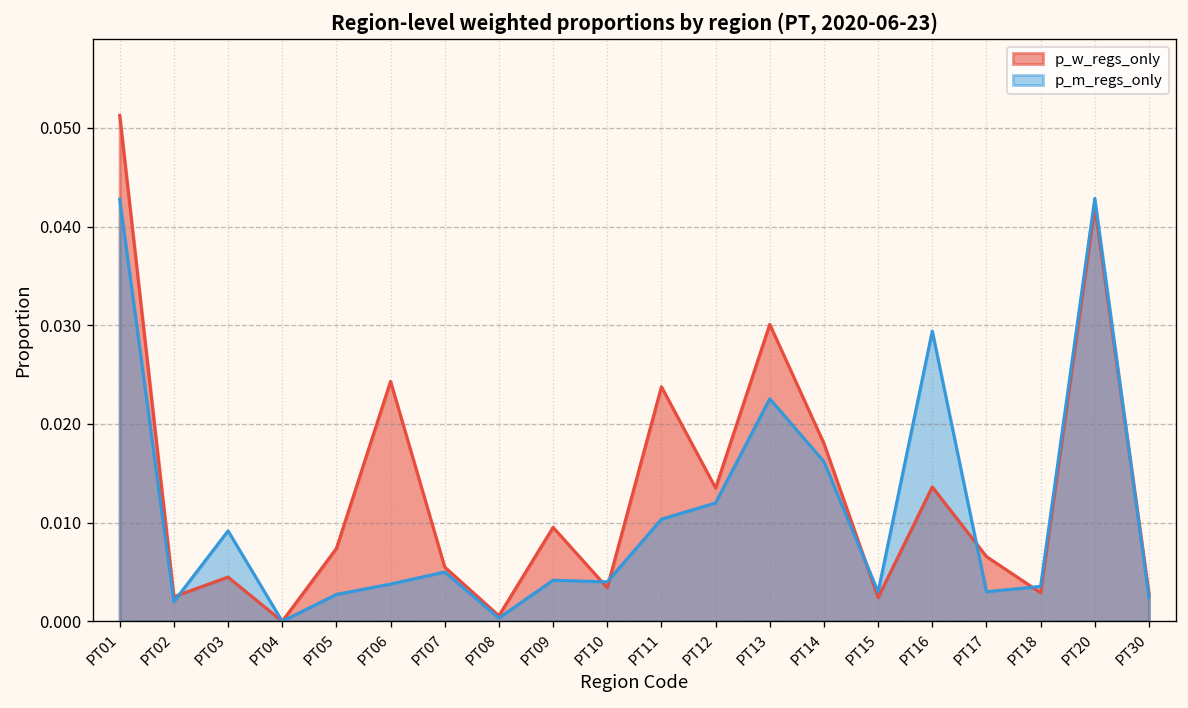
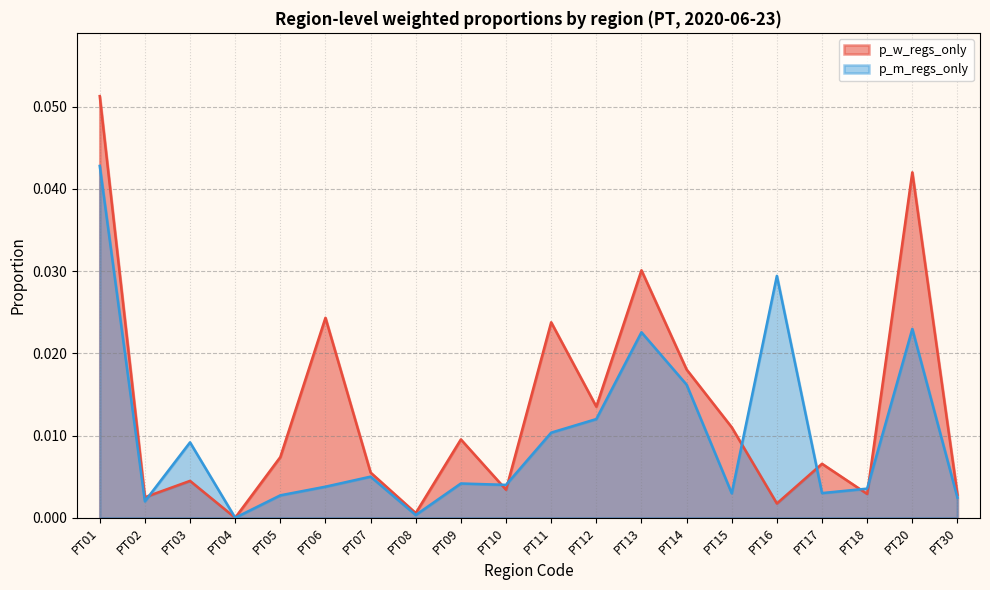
  {
    "p_w_regs_only": {
      "PT01": 0.051,
      "PT02": 0.002,
      "PT03": 0.004,
      "PT05": 0.007,
      "PT06": 0.024,
      "PT07": 0.005,
      "PT09": 0.010,
      "PT10": 0.003,
      "PT11": 0.024,
      "PT12": 0.014,
      "PT13": 0.030,
      "PT14": 0.018,
-     "PT15": 0.002,
-     "PT16": 0.014,
+     "PT15": 0.011,
+     "PT16": 0.002,
      "PT17": 0.007,
      "PT18": 0.003,
      "PT20": 0.042,
      "PT30": 0.003
    },
    "p_m_regs_only": {
      "PT01": 0.043,
      "PT02": 0.002,
      "PT03": 0.009,
      "PT05": 0.003,
      "PT06": 0.004,
      "PT07": 0.005,
      "PT09": 0.004,
      "PT10": 0.004,
      "PT11": 0.010,
      "PT12": 0.012,
      "PT13": 0.023,
      "PT14": 0.016,
      "PT15": 0.003,
      "PT16": 0.029,
      "PT17": 0.003,
      "PT18": 0.004,
-     "PT20": 0.043,
+     "PT20": 0.023,
      "PT30": 0.002
    }
  }
